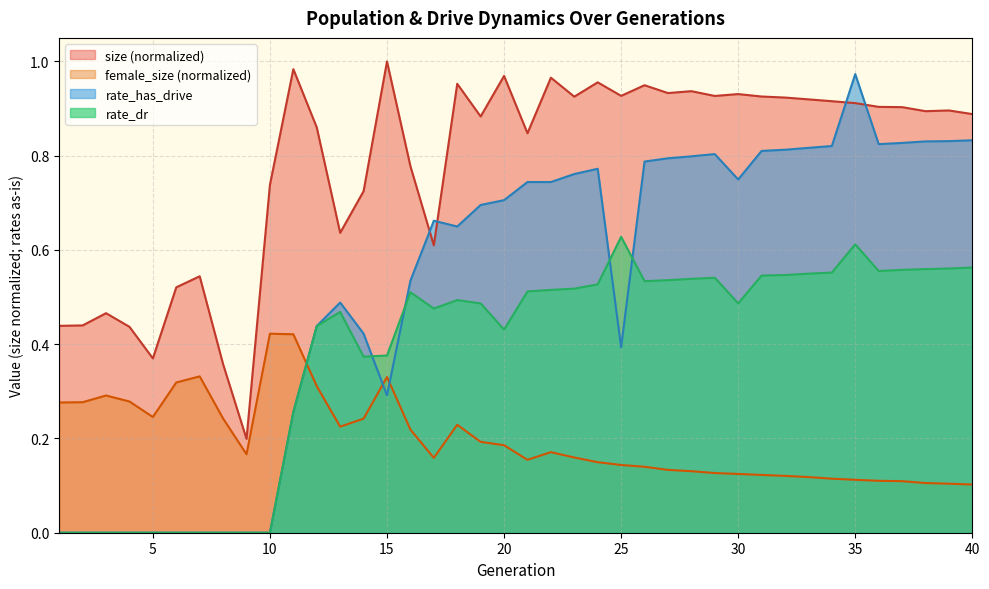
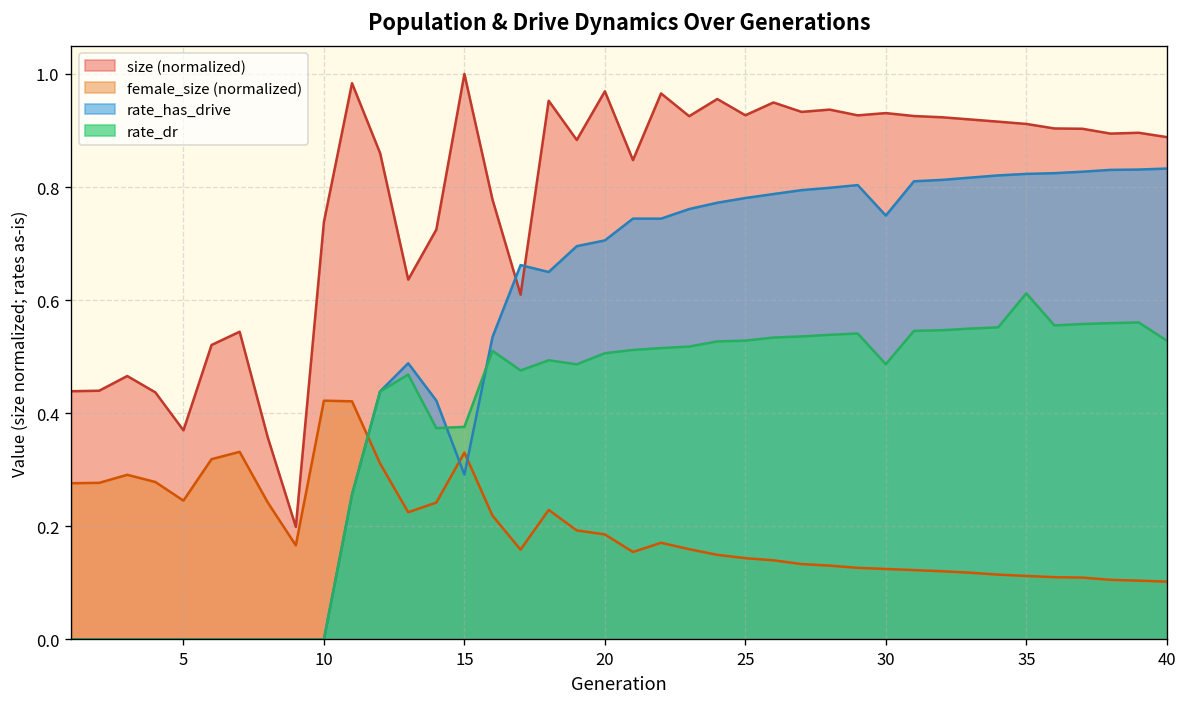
  {
    "rate_has_drive": {
      "15": 0.29,
      "20": 0.71,
-     "25": 0.39,
+     "25": 0.78,
      "30": 0.75,
-     "35": 0.97,
+     "35": 0.82,
      "40": 0.83
    },
    "rate_dr": {
      "15": 0.38,
-     "20": 0.43,
-     "25": 0.63,
+     "20": 0.51,
+     "25": 0.53,
      "30": 0.49,
      "35": 0.61,
-     "40": 0.56
+     "40": 0.53
    }
  }
